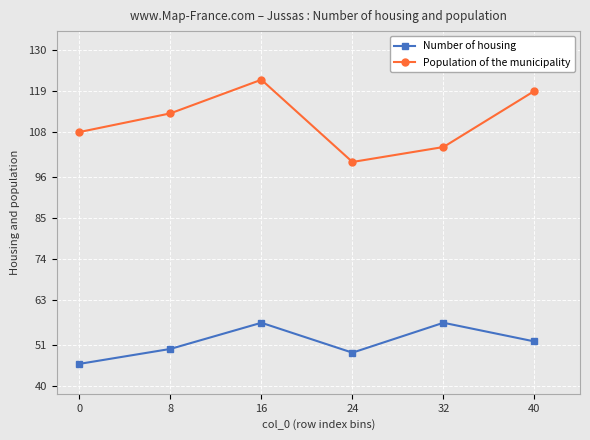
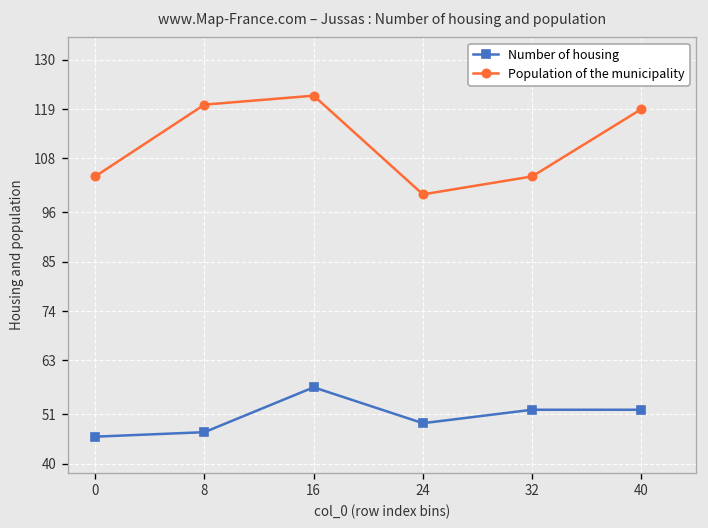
  {
    "Number of housing": {
      "0": 46,
-     "8": 50,
+     "8": 47,
      "16": 57,
      "24": 49,
-     "32": 57,
+     "32": 52,
      "40": 52
    },
    "Population of the municipality": {
-     "0": 108,
-     "8": 113,
+     "0": 104,
+     "8": 120,
      "16": 122,
      "24": 100,
      "32": 104,
      "40": 119
    }
  }
